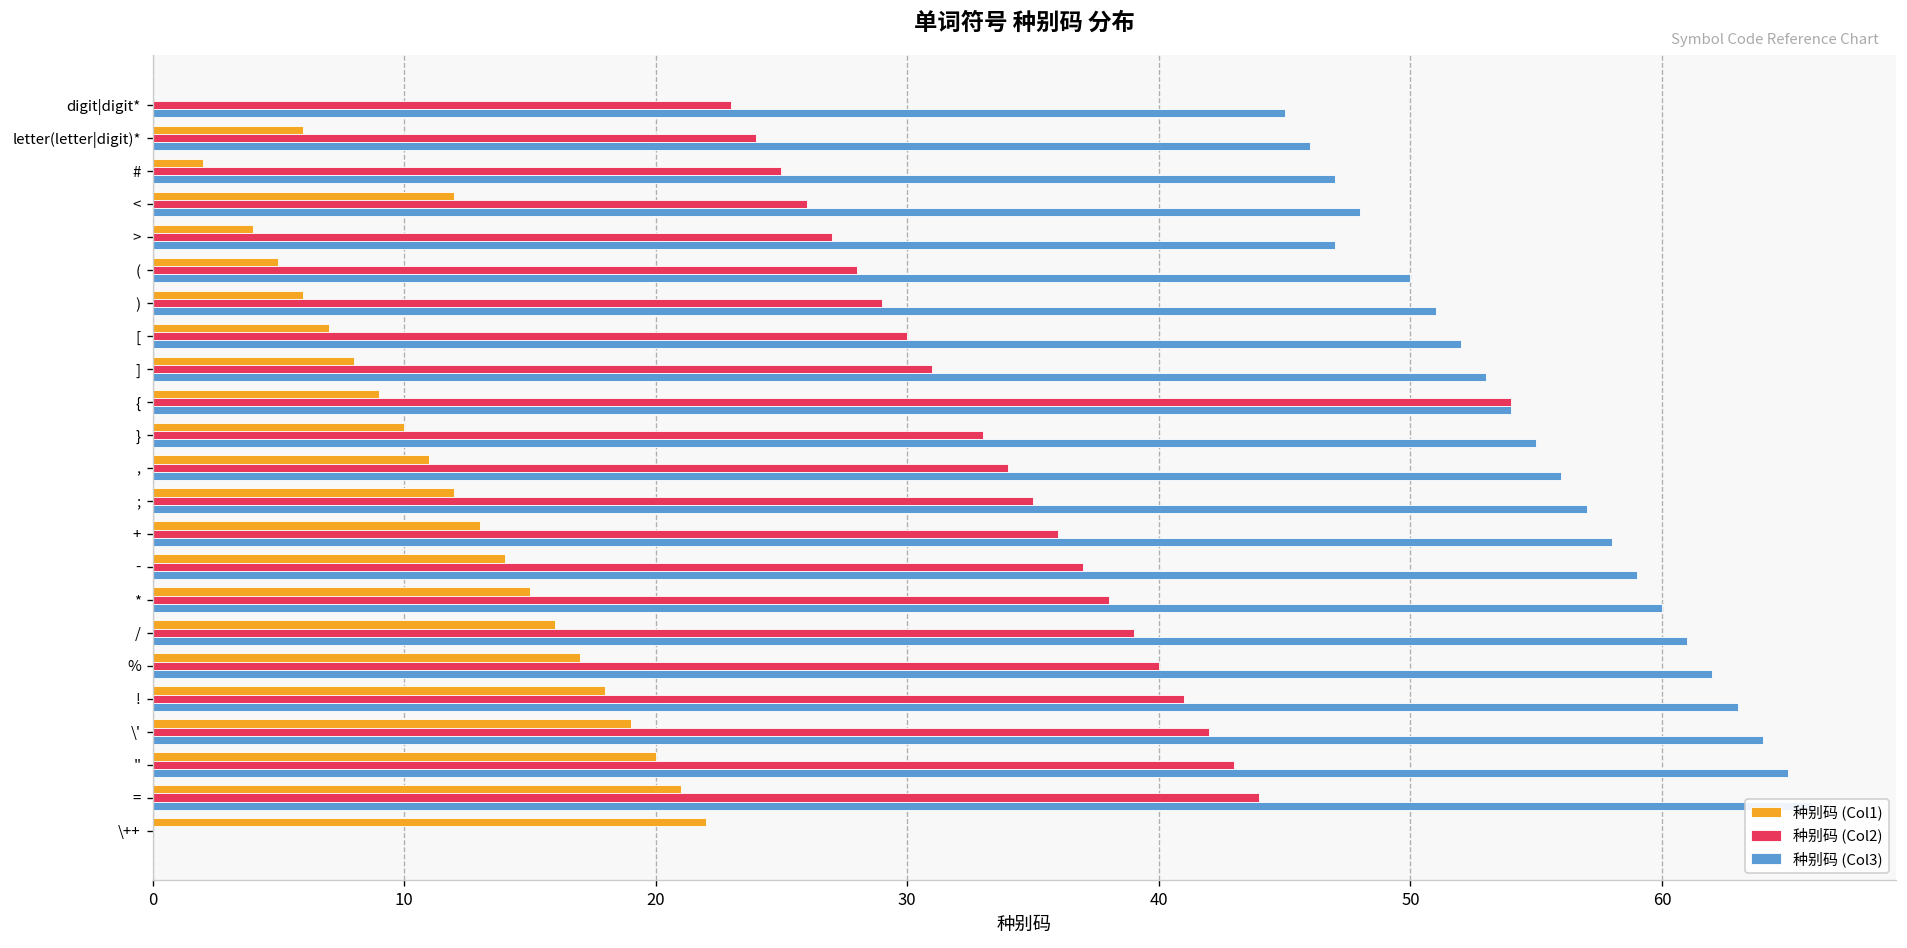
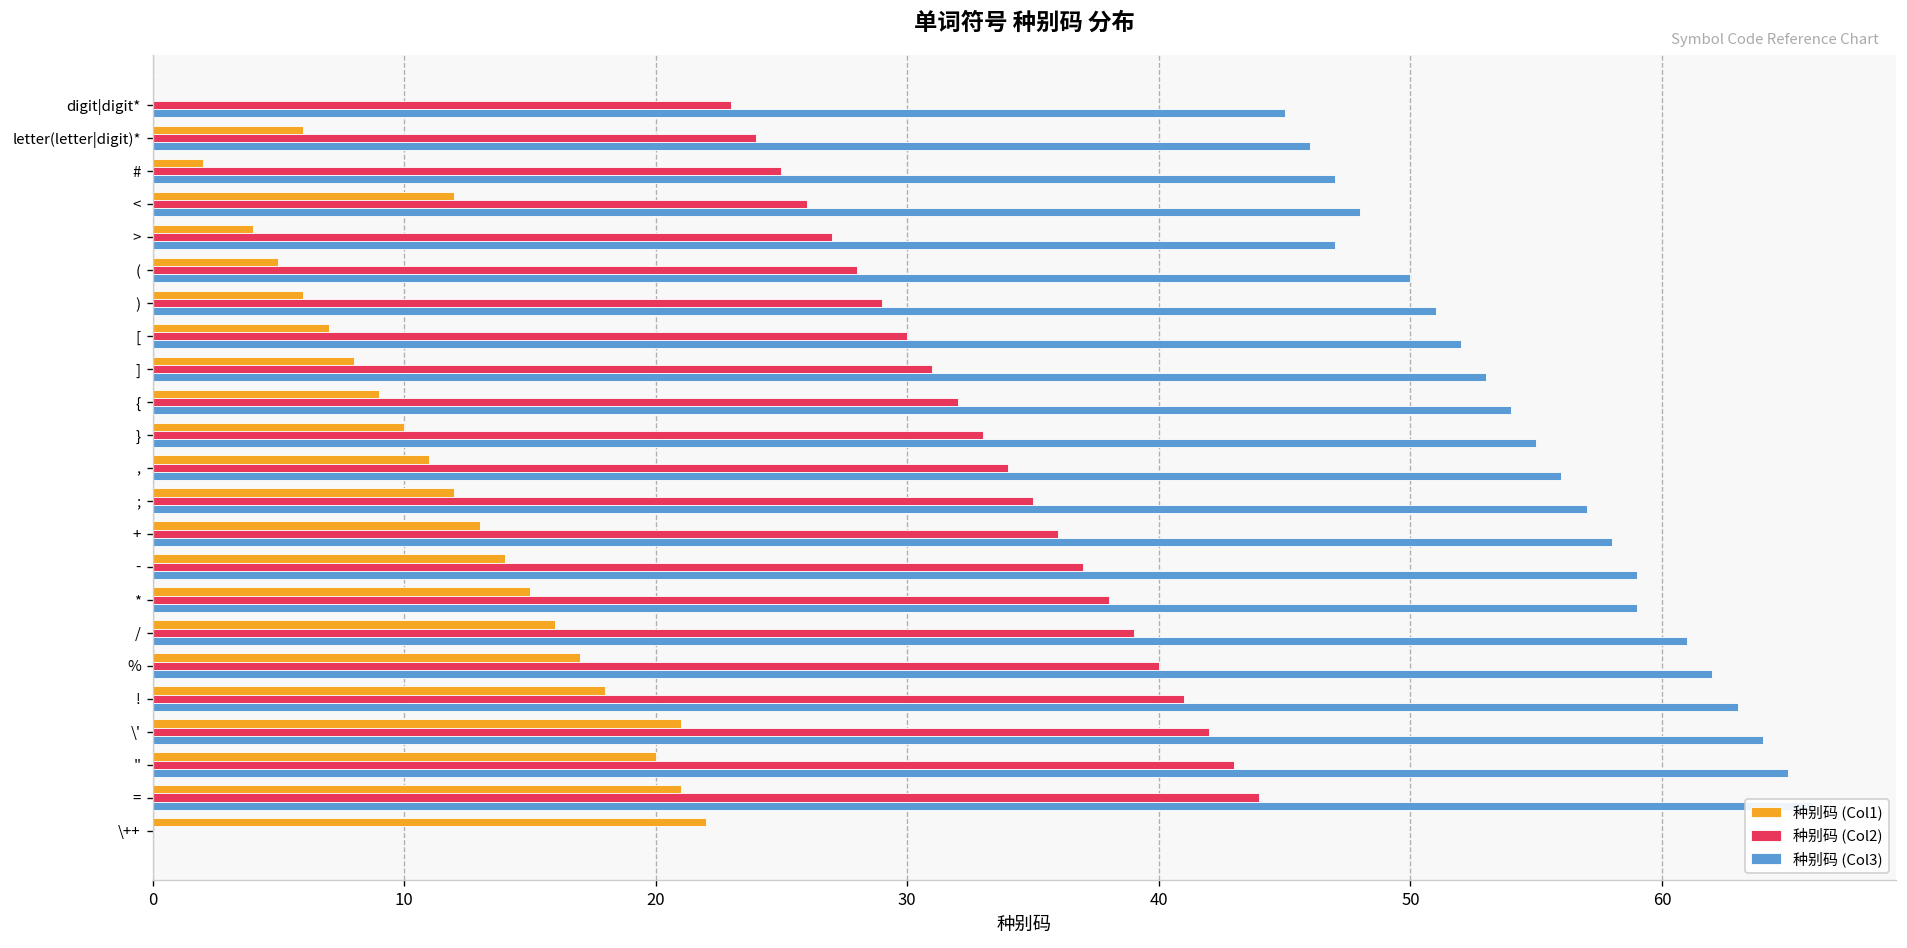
  {
    "种别码 (Col1)": {
      "digit|digit*": 0,
      "letter(letter|digit)*": 6,
      "#": 2,
      "<": 12,
      ">": 4,
      "(": 5,
      ")": 6,
      "[": 7,
      "]": 8,
      "{": 9,
      "}": 10,
      ",": 11,
      ";": 12,
      "+": 13,
      "-": 14,
      "*": 15,
      "/": 16,
      "%": 17,
      "!": 18,
-     "\\'": 19,
+     "\\'": 21,
      "\"": 20,
      "=": 21,
      "\\++": 22
    },
    "种别码 (Col2)": {
      "digit|digit*": 23,
      "letter(letter|digit)*": 24,
      "#": 25,
      "<": 26,
      ">": 27,
      "(": 28,
      ")": 29,
      "[": 30,
      "]": 31,
-     "{": 54,
+     "{": 32,
      "}": 33,
      ",": 34,
      ";": 35,
      "+": 36,
      "-": 37,
      "*": 38,
      "/": 39,
      "%": 40,
      "!": 41,
      "\\'": 42,
      "\"": 43,
      "=": 44,
      "\\++": 0
    },
    "种别码 (Col3)": {
      "digit|digit*": 45,
      "letter(letter|digit)*": 46,
      "#": 47,
      "<": 48,
      ">": 47,
      "(": 50,
      ")": 51,
      "[": 52,
      "]": 53,
      "{": 54,
      "}": 55,
      ",": 56,
      ";": 57,
      "+": 58,
      "-": 59,
-     "*": 60,
+     "*": 59,
      "/": 61,
      "%": 62,
      "!": 63,
      "\\'": 64,
      "\"": 65,
      "\\++": 0
    }
  }
